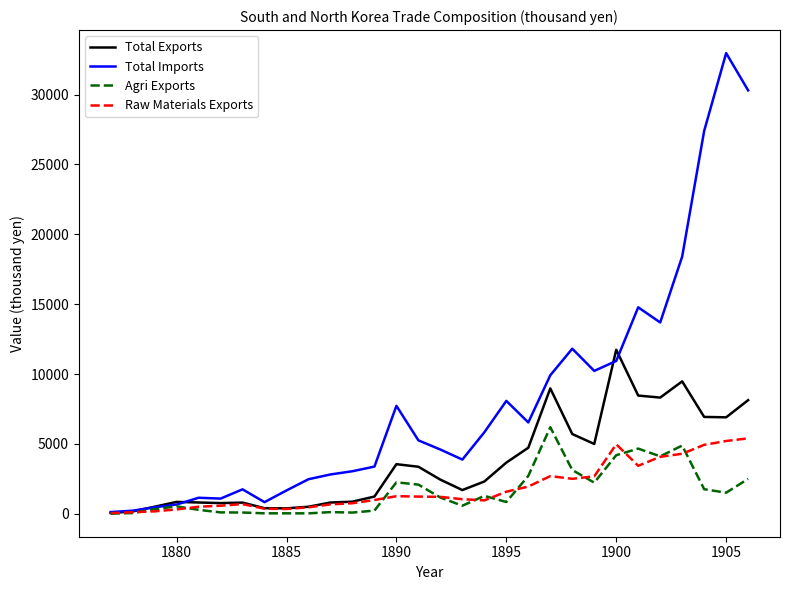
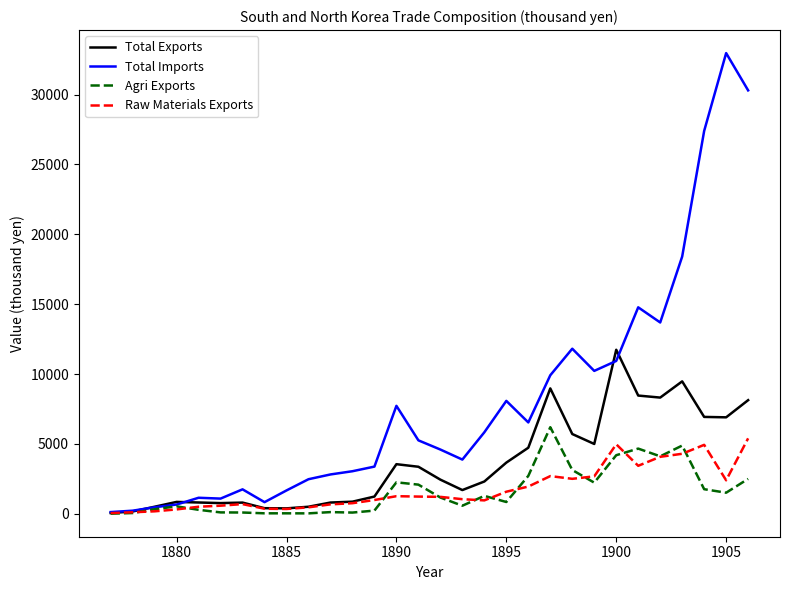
  {
    "Total Exports": {
      "1880": 900,
      "1890": 3600,
      "1895": 3700,
      "1900": 11700,
      "1905": 6900
    },
    "Total Imports": {
      "1885": 1700,
      "1890": 7700,
      "1895": 8100,
      "1900": 10900,
      "1905": 33000
    },
    "Agri Exports": {
      "1885": 0,
      "1890": 2300,
      "1895": 800,
      "1900": 4200,
      "1905": 1500
    },
    "Raw Materials Exports": {
      "1880": 300,
      "1890": 1300,
      "1895": 1600,
      "1900": 5000,
-     "1905": 5200
+     "1905": 2400
    }
  }
